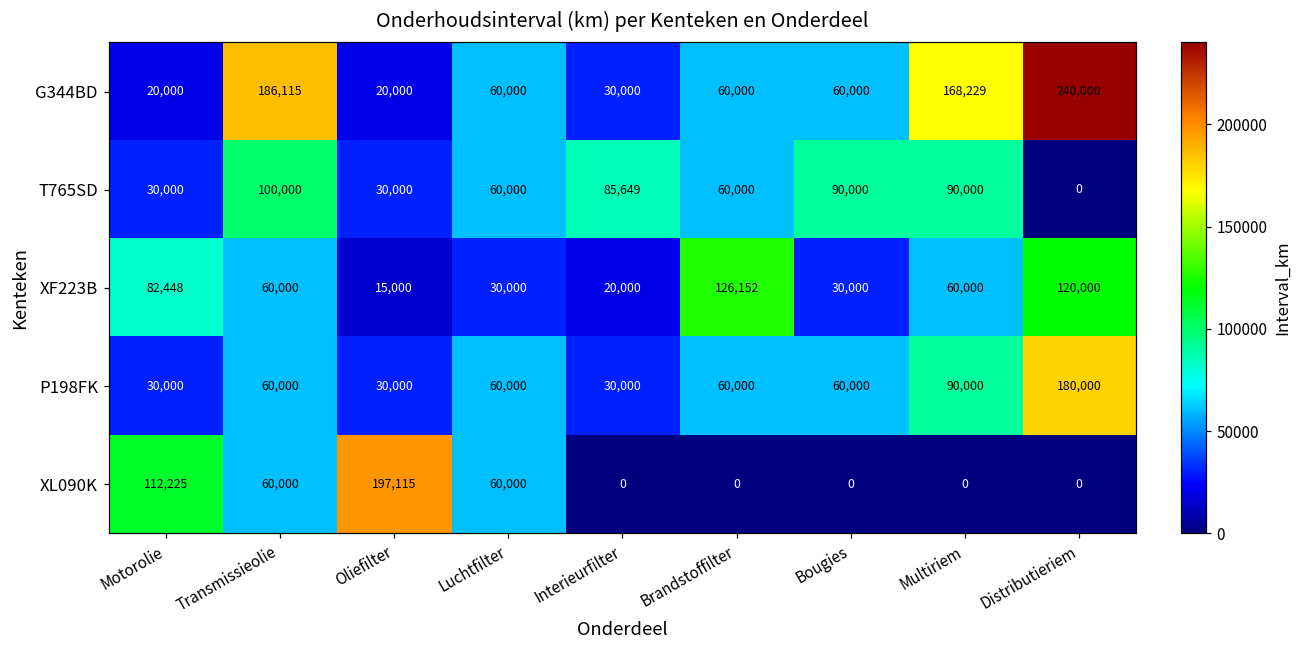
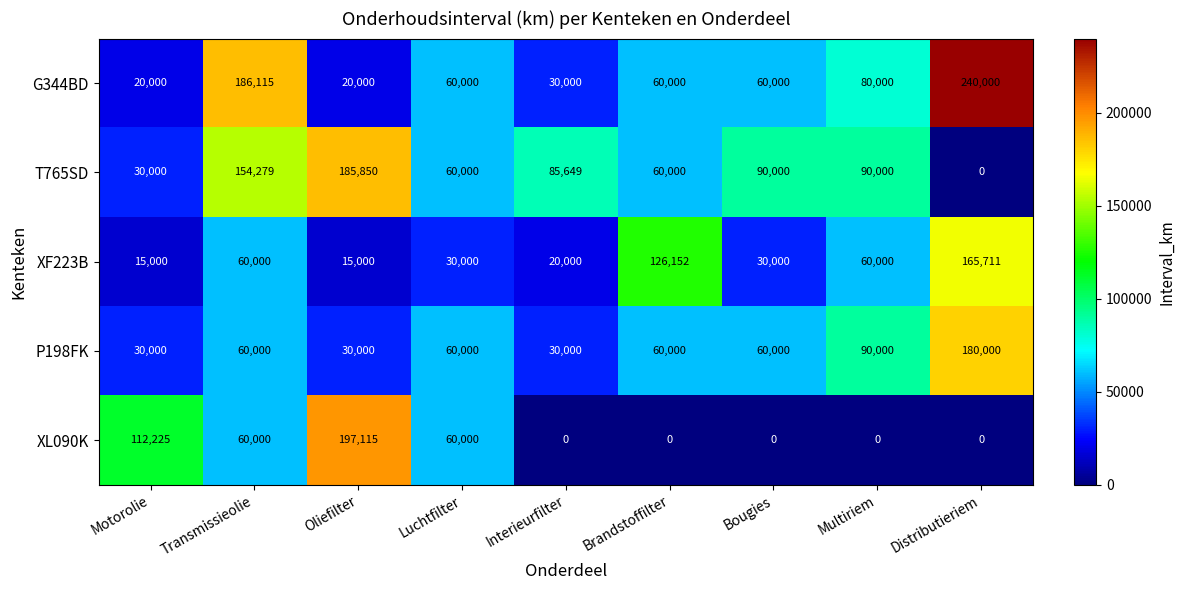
  {
    "G344BD": {
      "Motorolie": "20,000",
      "Transmissieolie": "186,115",
      "Oliefilter": "20,000",
      "Luchtfilter": "60,000",
      "Interieurfilter": "30,000",
      "Brandstoffilter": "60,000",
      "Bougies": "60,000",
-     "Multiriem": "168,229",
+     "Multiriem": "80,000",
      "Distributieriem": "240,000"
    },
    "T765SD": {
      "Motorolie": "30,000",
-     "Transmissieolie": "100,000",
-     "Oliefilter": "30,000",
+     "Transmissieolie": "154,279",
+     "Oliefilter": "185,850",
      "Luchtfilter": "60,000",
      "Interieurfilter": "85,649",
      "Brandstoffilter": "60,000",
      "Bougies": "90,000",
      "Multiriem": "90,000",
      "Distributieriem": "0"
    },
    "XF223B": {
-     "Motorolie": "82,448",
+     "Motorolie": "15,000",
      "Transmissieolie": "60,000",
      "Oliefilter": "15,000",
      "Luchtfilter": "30,000",
      "Interieurfilter": "20,000",
      "Brandstoffilter": "126,152",
      "Bougies": "30,000",
      "Multiriem": "60,000",
-     "Distributieriem": "120,000"
+     "Distributieriem": "165,711"
    },
    "P198FK": {
      "Motorolie": "30,000",
      "Transmissieolie": "60,000",
      "Oliefilter": "30,000",
      "Luchtfilter": "60,000",
      "Interieurfilter": "30,000",
      "Brandstoffilter": "60,000",
      "Bougies": "60,000",
      "Multiriem": "90,000",
      "Distributieriem": "180,000"
    },
    "XL090K": {
      "Motorolie": "112,225",
      "Transmissieolie": "60,000",
      "Oliefilter": "197,115",
      "Luchtfilter": "60,000",
      "Interieurfilter": "0",
      "Brandstoffilter": "0",
      "Bougies": "0",
      "Multiriem": "0",
      "Distributieriem": "0"
    }
  }
